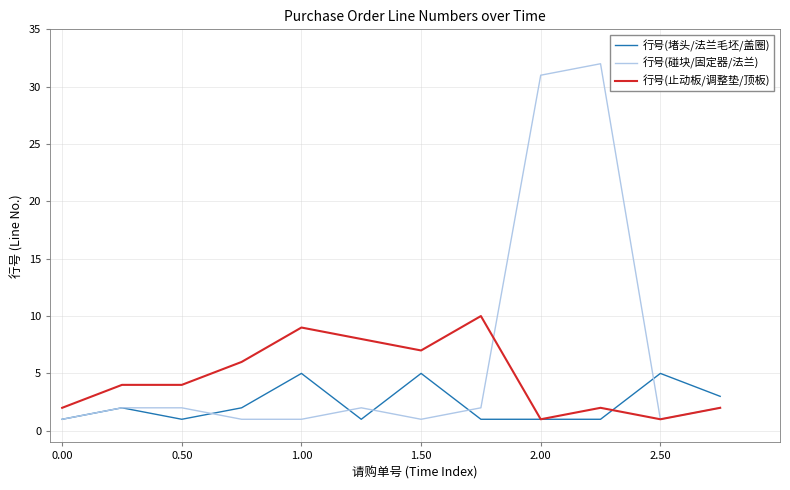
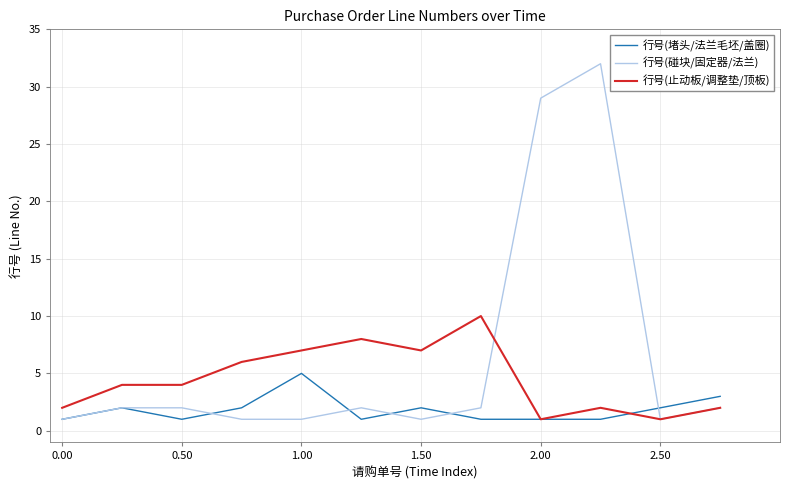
  {
    "行号(堵头/法兰毛坯/盖圈)": {
      "0.50": 1,
      "1.00": 5,
-     "1.50": 5,
-     "2.50": 5
+     "1.50": 2,
+     "2.50": 2
    },
    "行号(碰块/固定器/法兰)": {
      "0.50": 2,
      "1.00": 1,
      "1.50": 1,
-     "2.00": 31
+     "2.00": 29
    },
    "行号(止动板/调整垫/顶板)": {
      "0.00": 2,
      "0.50": 4,
-     "1.00": 9,
+     "1.00": 7,
      "1.50": 7
    }
  }
